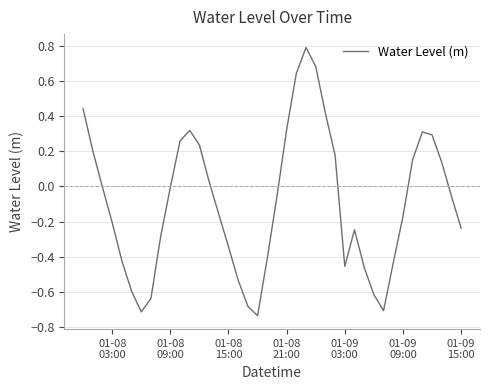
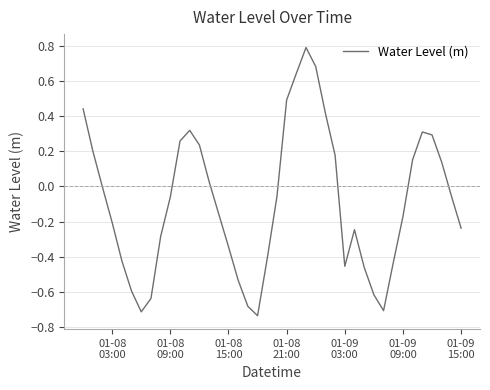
  {
    "01-08 03:00": -0.21,
-   "01-08 09:00": 0.00,
+   "01-08 09:00": -0.06,
    "01-08 15:00": -0.34,
-   "01-08 21:00": 0.32,
+   "01-08 21:00": 0.49,
    "01-09 03:00": -0.45,
    "01-09 09:00": -0.17,
    "01-09 15:00": -0.24
  }
